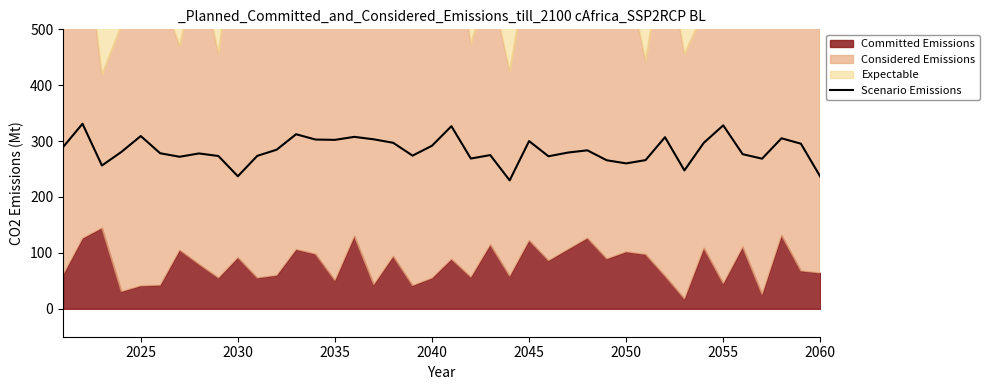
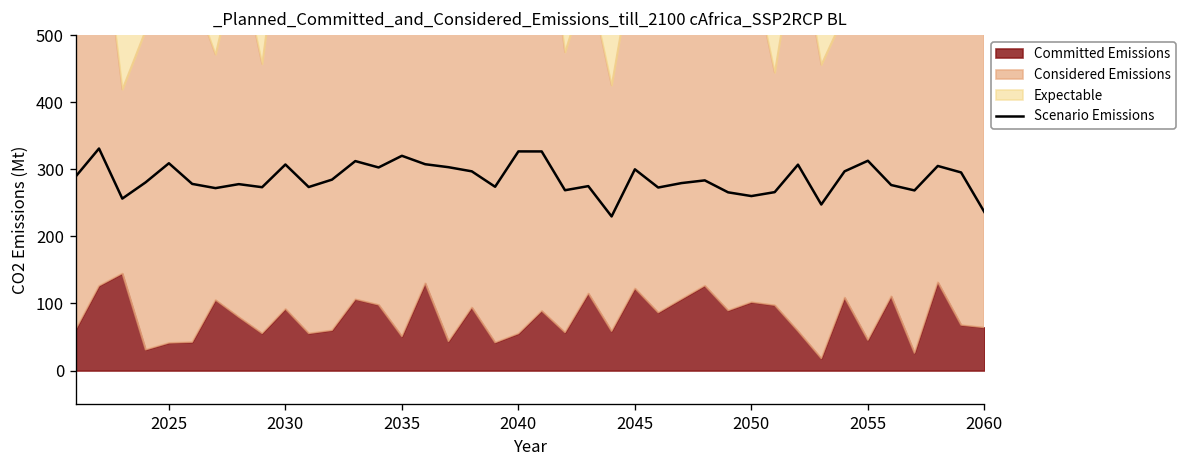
  {
    "Scenario Emissions": {
      "2025": 310,
-     "2030": 240,
-     "2035": 300,
-     "2040": 290,
+     "2030": 310,
+     "2035": 320,
+     "2040": 330,
      "2045": 300,
      "2050": 260,
-     "2055": 330,
+     "2055": 310,
      "2060": 240
    },
    "Committed Emissions": {
      "2025": 40,
      "2030": 90,
      "2035": 50,
      "2040": 60,
      "2045": 120,
      "2050": 100,
      "2055": 50,
      "2060": 60
    }
  }
